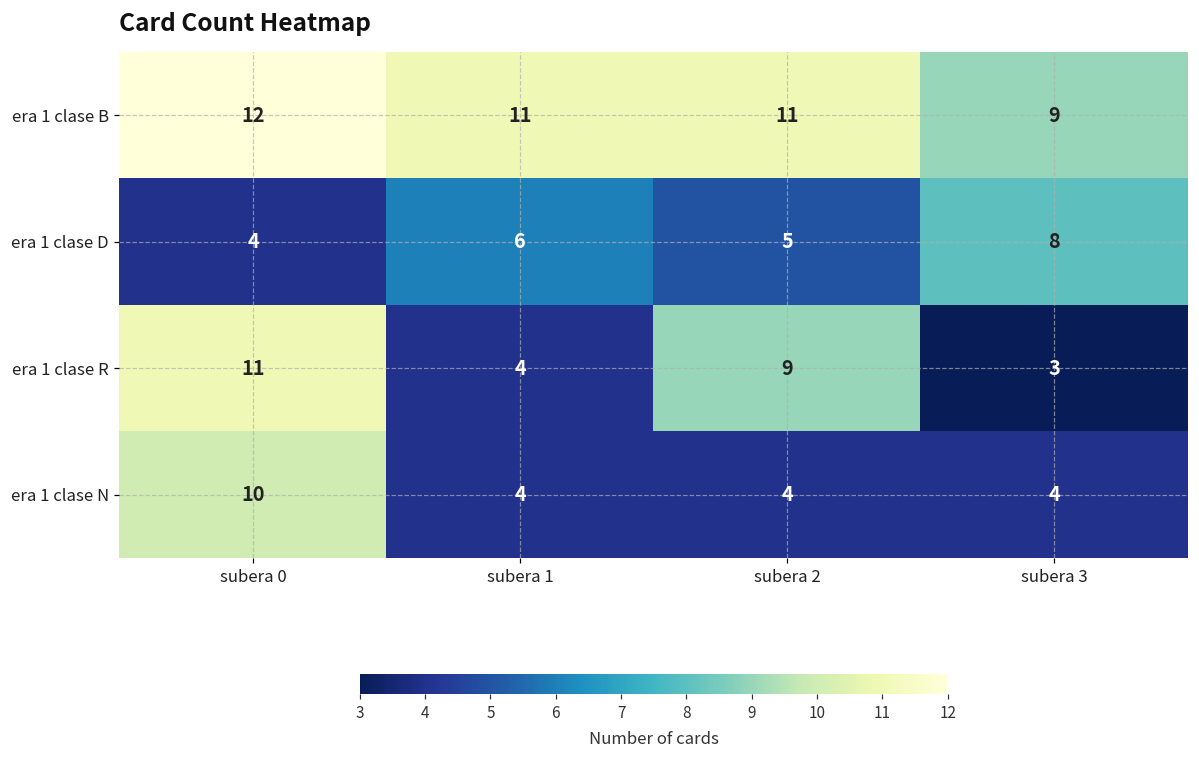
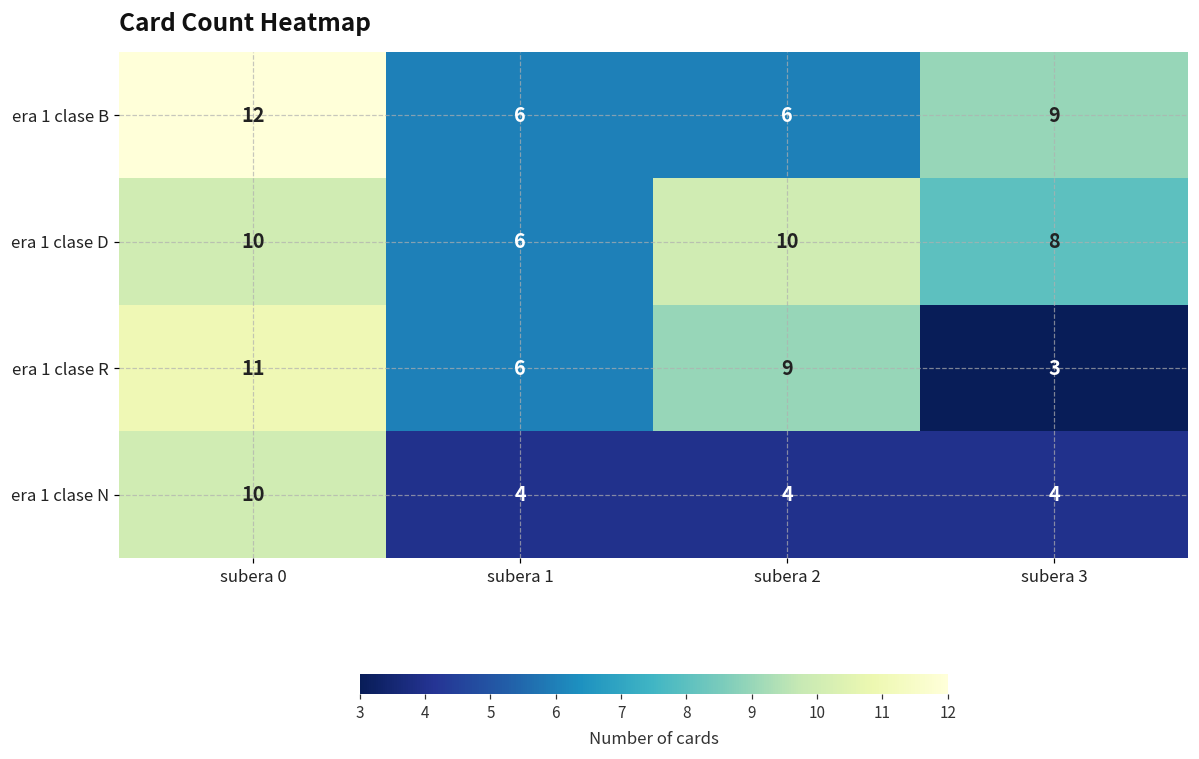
  {
    "era 1 clase B": {
      "subera 0": 12,
-     "subera 1": 11,
-     "subera 2": 11,
+     "subera 1": 6,
+     "subera 2": 6,
      "subera 3": 9
    },
    "era 1 clase D": {
-     "subera 0": 4,
+     "subera 0": 10,
      "subera 1": 6,
-     "subera 2": 5,
+     "subera 2": 10,
      "subera 3": 8
    },
    "era 1 clase R": {
      "subera 0": 11,
-     "subera 1": 4,
+     "subera 1": 6,
      "subera 2": 9,
      "subera 3": 3
    },
    "era 1 clase N": {
      "subera 0": 10,
      "subera 1": 4,
      "subera 2": 4,
      "subera 3": 4
    }
  }
